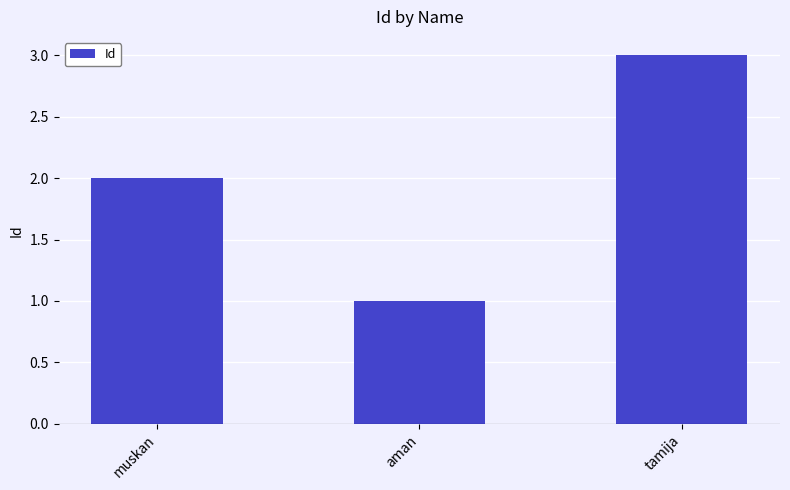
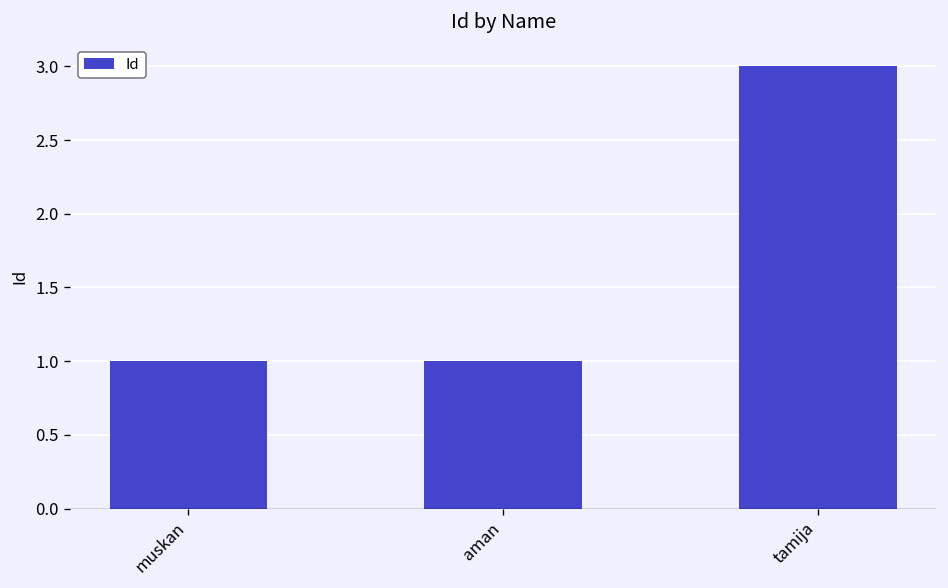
  {
-   "muskan": 2,
+   "muskan": 1,
    "aman": 1,
    "tamija": 3
  }
